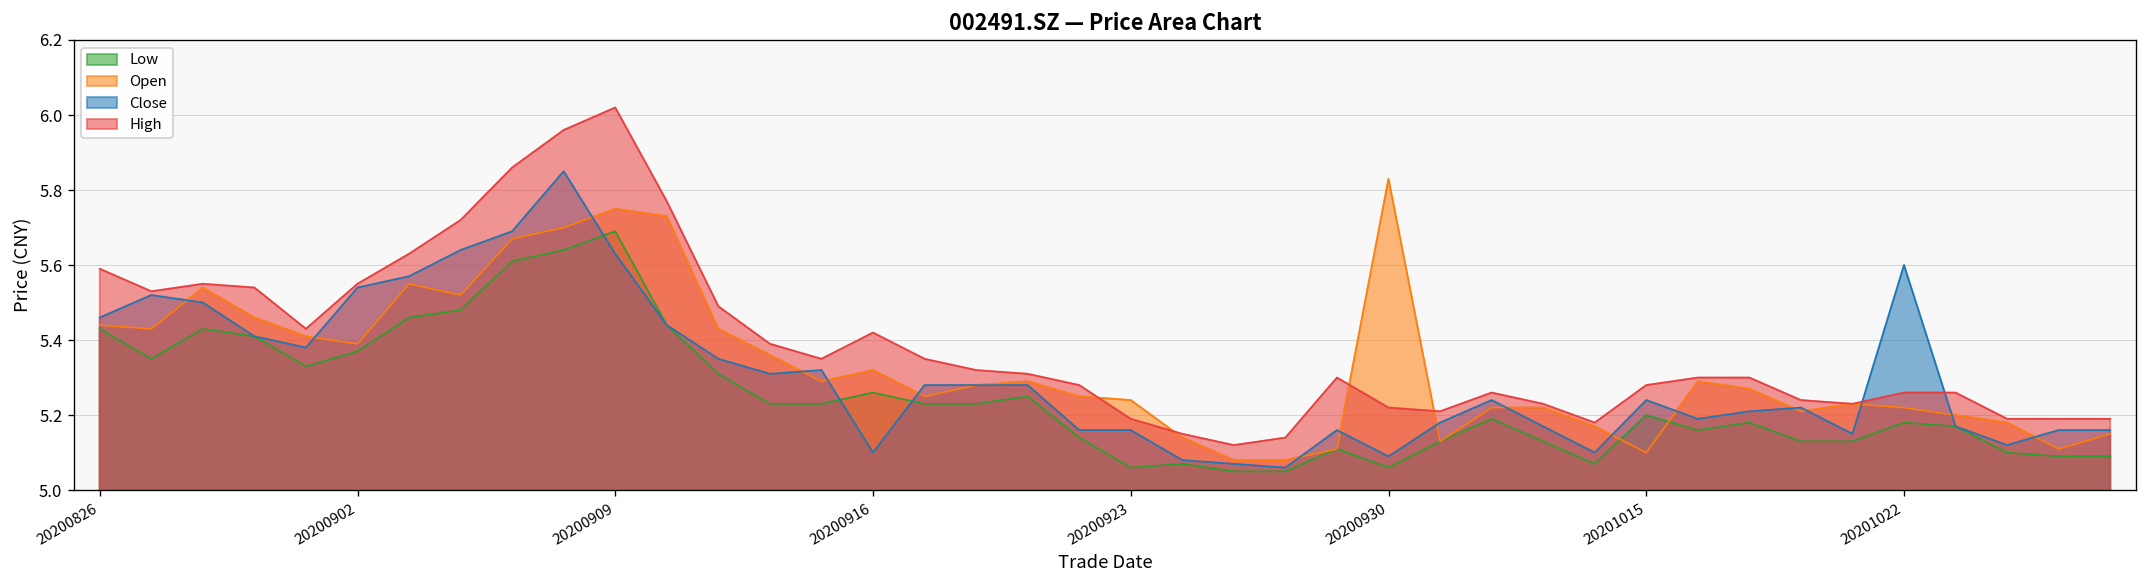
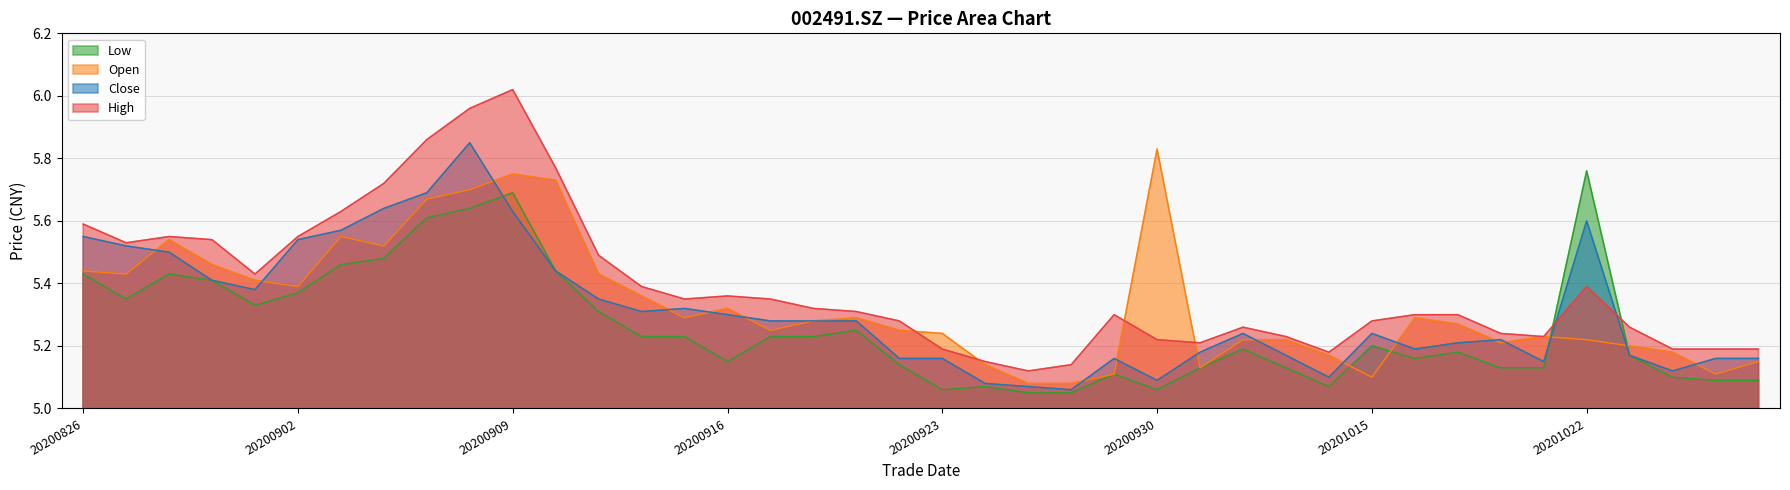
  {
    "Low": {
      "20200826": 5.43,
      "20200902": 5.37,
      "20200909": 5.69,
-     "20200916": 5.26,
+     "20200916": 5.15,
      "20200923": 5.06,
      "20200930": 5.06,
      "20201015": 5.20,
-     "20201022": 5.18
+     "20201022": 5.76
    },
    "Open": {
      "20200826": 5.44,
      "20200902": 5.39,
      "20200909": 5.75,
      "20200916": 5.32,
      "20200923": 5.24,
      "20200930": 5.83,
      "20201015": 5.10,
      "20201022": 5.22
    },
    "Close": {
-     "20200826": 5.46,
+     "20200826": 5.55,
      "20200902": 5.54,
      "20200909": 5.63,
-     "20200916": 5.1,
+     "20200916": 5.3,
      "20200923": 5.16,
      "20200930": 5.09,
      "20201015": 5.24,
      "20201022": 5.60
    },
    "High": {
      "20200826": 5.59,
      "20200902": 5.55,
      "20200909": 6.02,
-     "20200916": 5.42,
+     "20200916": 5.36,
      "20200923": 5.19,
      "20200930": 5.22,
      "20201015": 5.28,
-     "20201022": 5.26
+     "20201022": 5.39
    }
  }
